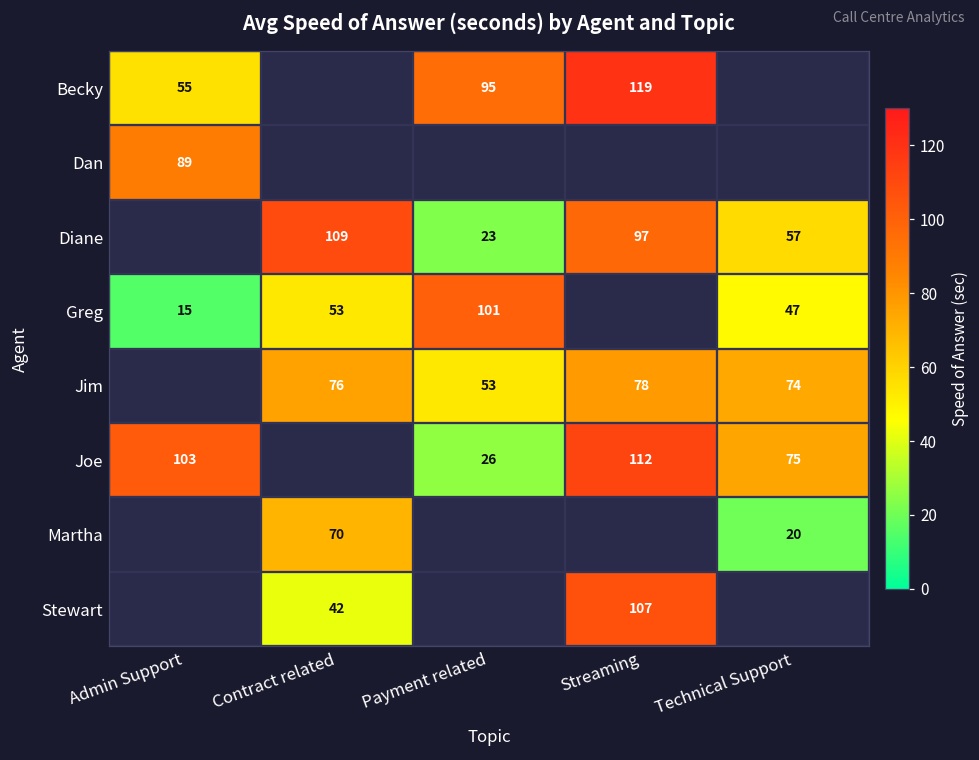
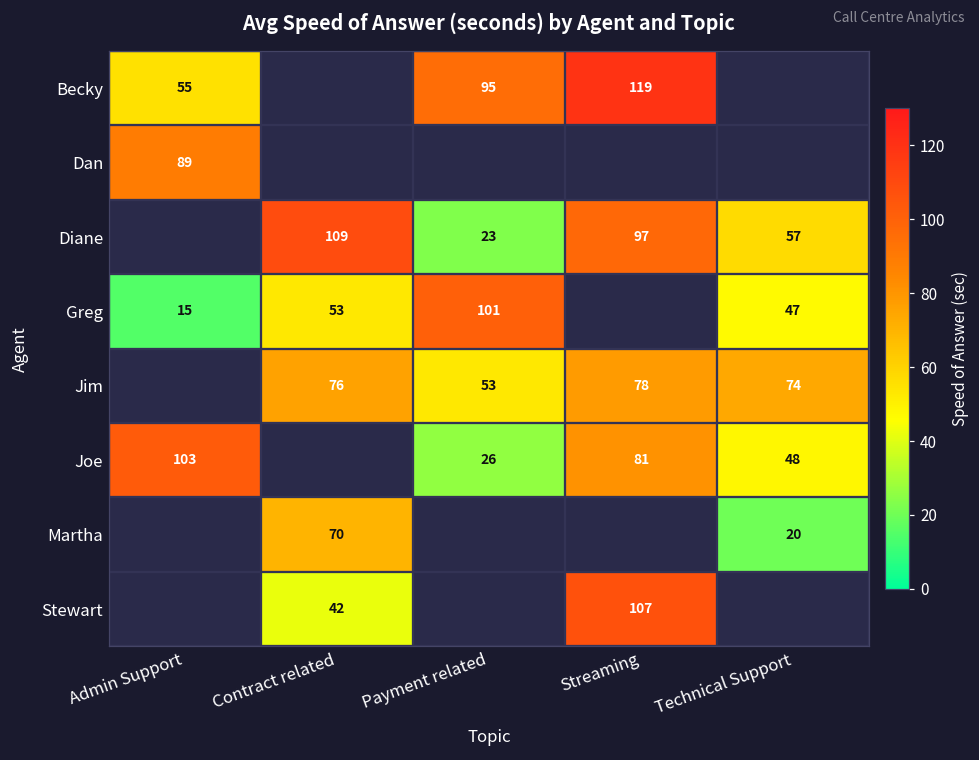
  {
    "Becky": {
      "Admin Support": 55,
      "Payment related": 95,
      "Streaming": 119
    },
    "Dan": {
      "Admin Support": 89
    },
    "Diane": {
      "Contract related": 109,
      "Payment related": 23,
      "Streaming": 97,
      "Technical Support": 57
    },
    "Greg": {
      "Admin Support": 15,
      "Contract related": 53,
      "Payment related": 101,
      "Technical Support": 47
    },
    "Jim": {
      "Contract related": 76,
      "Payment related": 53,
      "Streaming": 78,
      "Technical Support": 74
    },
    "Joe": {
      "Admin Support": 103,
      "Payment related": 26,
-     "Streaming": 112,
-     "Technical Support": 75
+     "Streaming": 81,
+     "Technical Support": 48
    },
    "Martha": {
      "Contract related": 70,
      "Technical Support": 20
    },
    "Stewart": {
      "Contract related": 42,
      "Streaming": 107
    }
  }
